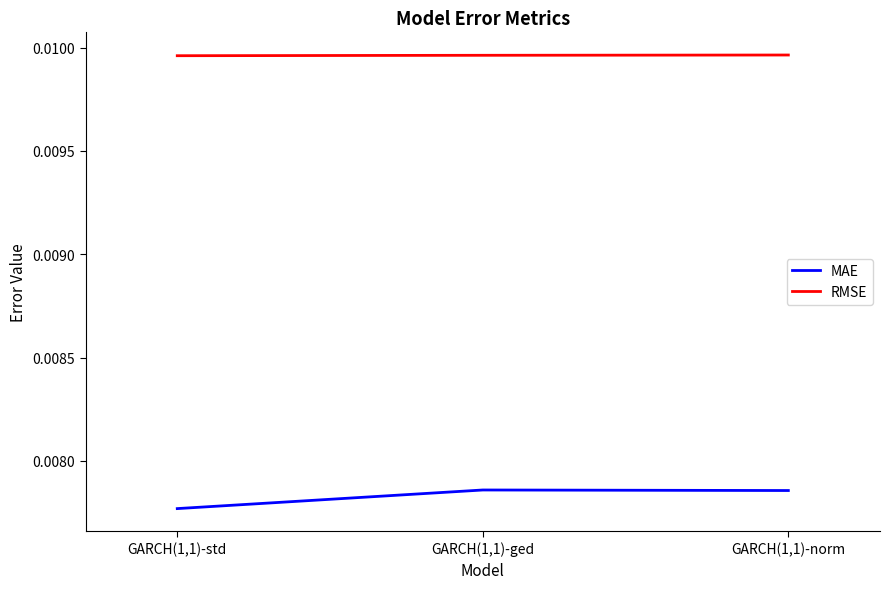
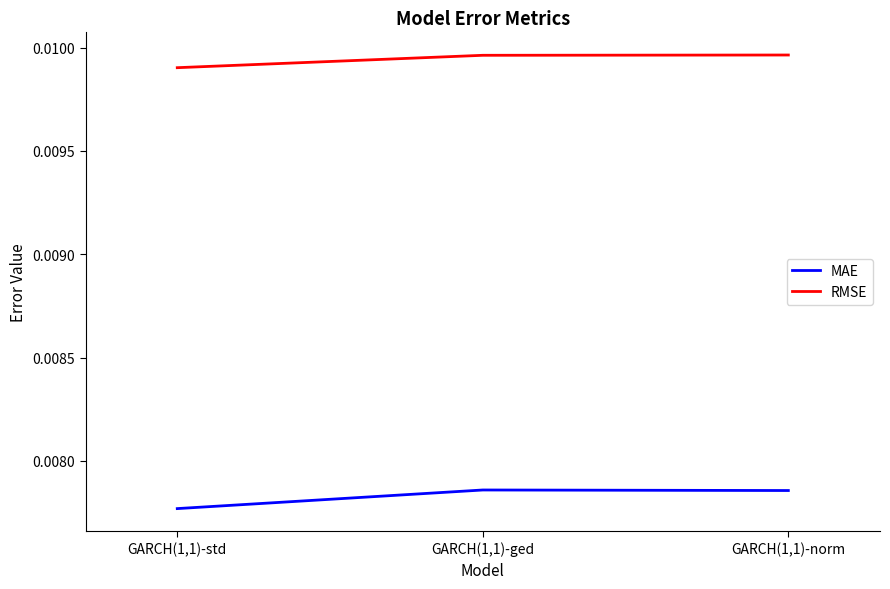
  {
    "MAE": {
      "GARCH(1,1)-std": 0.00777,
      "GARCH(1,1)-ged": 0.00786,
      "GARCH(1,1)-norm": 0.00786
    },
    "RMSE": {
-     "GARCH(1,1)-std": 0.00996,
+     "GARCH(1,1)-std": 0.00990,
      "GARCH(1,1)-ged": 0.00996,
      "GARCH(1,1)-norm": 0.00996
    }
  }
